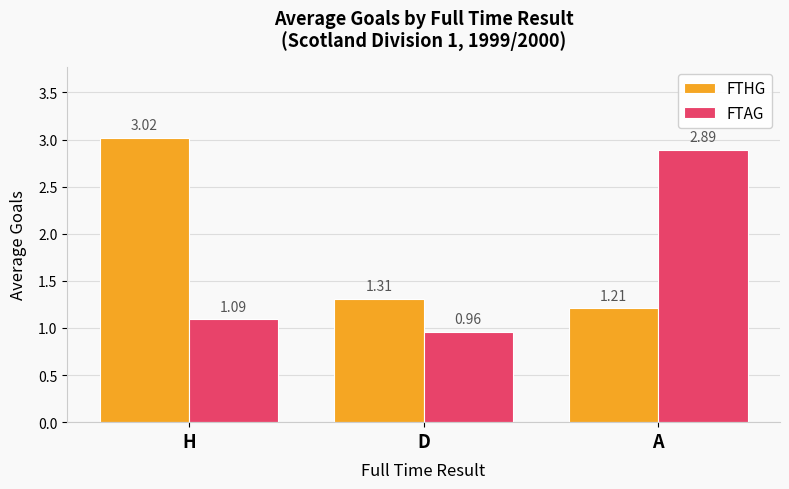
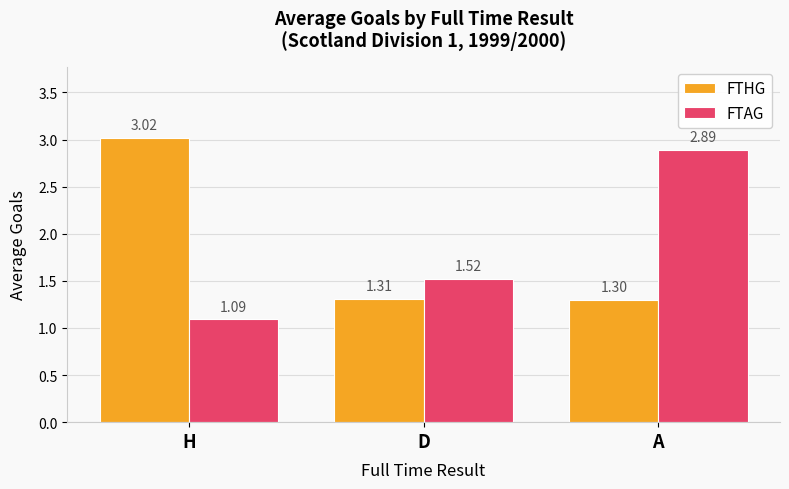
  {
    "FTHG": {
      "H": 3.02,
      "D": 1.31,
-     "A": 1.21
+     "A": 1.30
    },
    "FTAG": {
      "H": 1.09,
-     "D": 0.96,
+     "D": 1.52,
      "A": 2.89
    }
  }
